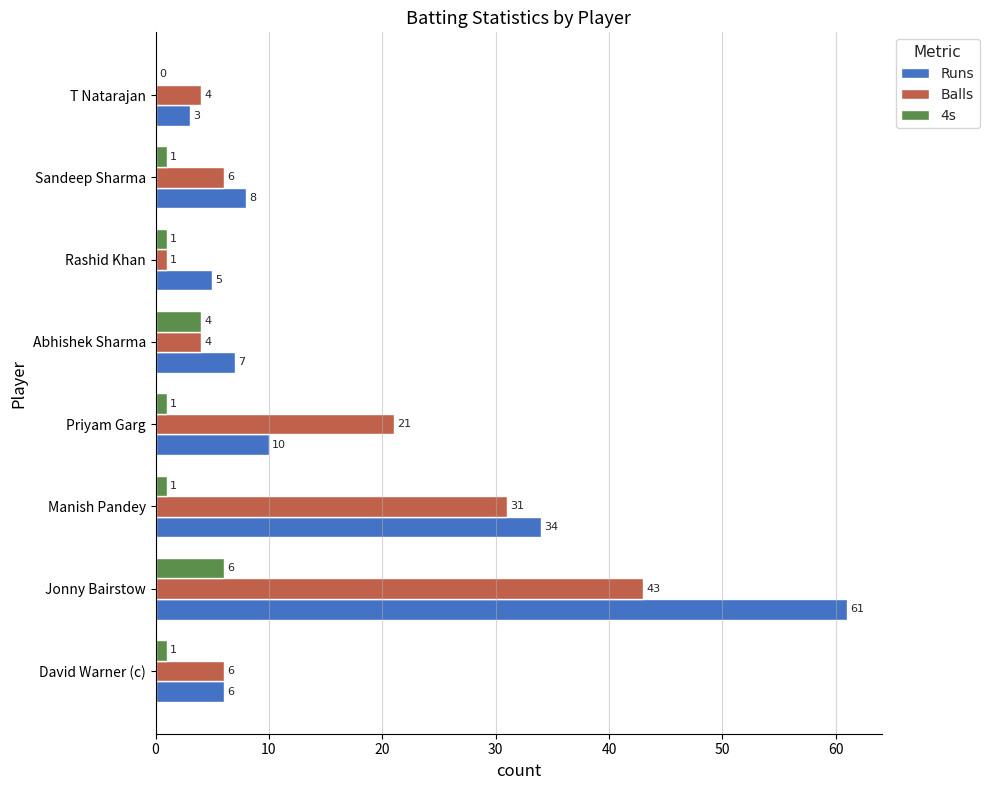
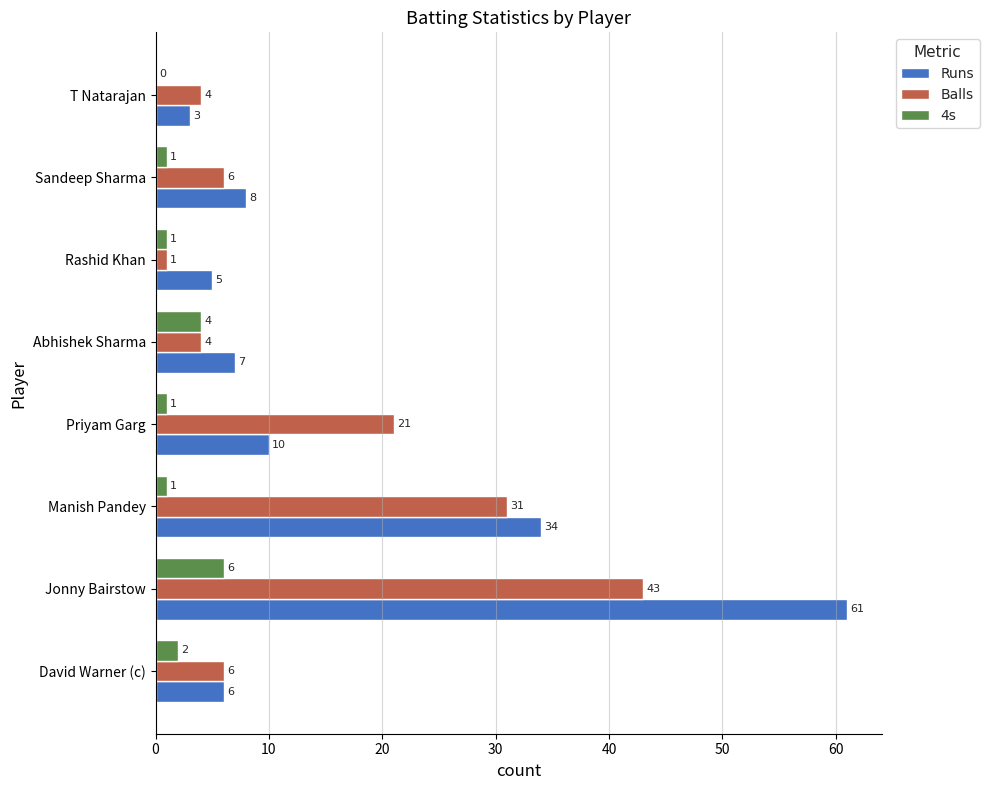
  {
    "Runs": {
      "T Natarajan": 3,
      "Sandeep Sharma": 8,
      "Rashid Khan": 5,
      "Abhishek Sharma": 7,
      "Priyam Garg": 10,
      "Manish Pandey": 34,
      "Jonny Bairstow": 61,
      "David Warner (c)": 6
    },
    "Balls": {
      "T Natarajan": 4,
      "Sandeep Sharma": 6,
      "Rashid Khan": 1,
      "Abhishek Sharma": 4,
      "Priyam Garg": 21,
      "Manish Pandey": 31,
      "Jonny Bairstow": 43,
      "David Warner (c)": 6
    },
    "4s": {
      "T Natarajan": 0,
      "Sandeep Sharma": 1,
      "Rashid Khan": 1,
      "Abhishek Sharma": 4,
      "Priyam Garg": 1,
      "Manish Pandey": 1,
      "Jonny Bairstow": 6,
-     "David Warner (c)": 1
+     "David Warner (c)": 2
    }
  }
